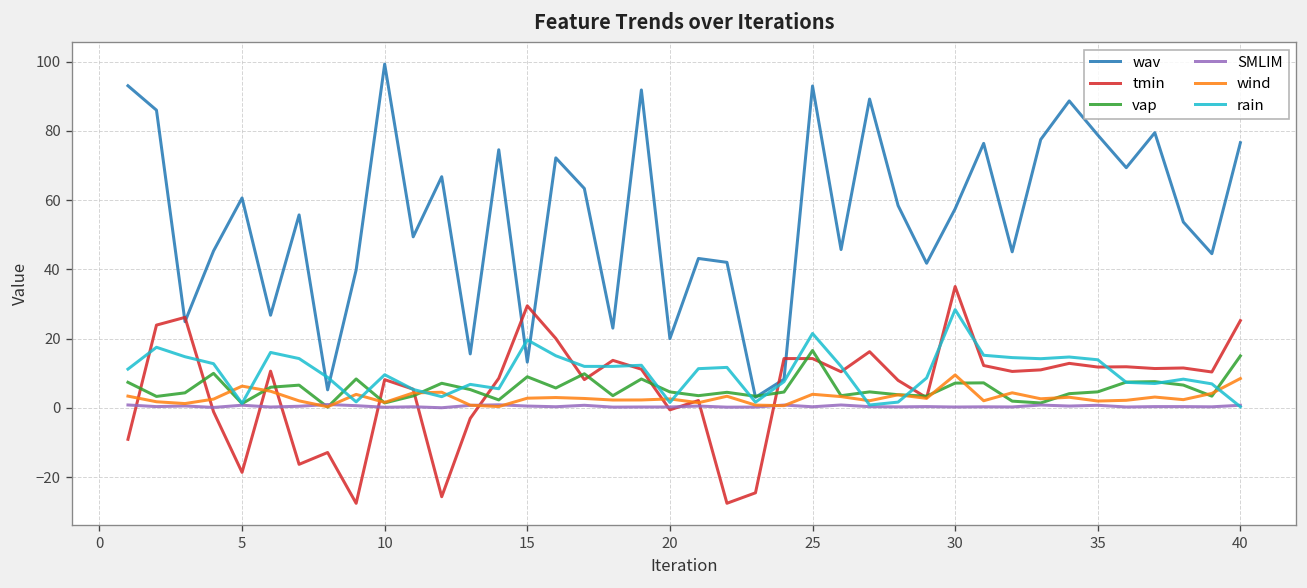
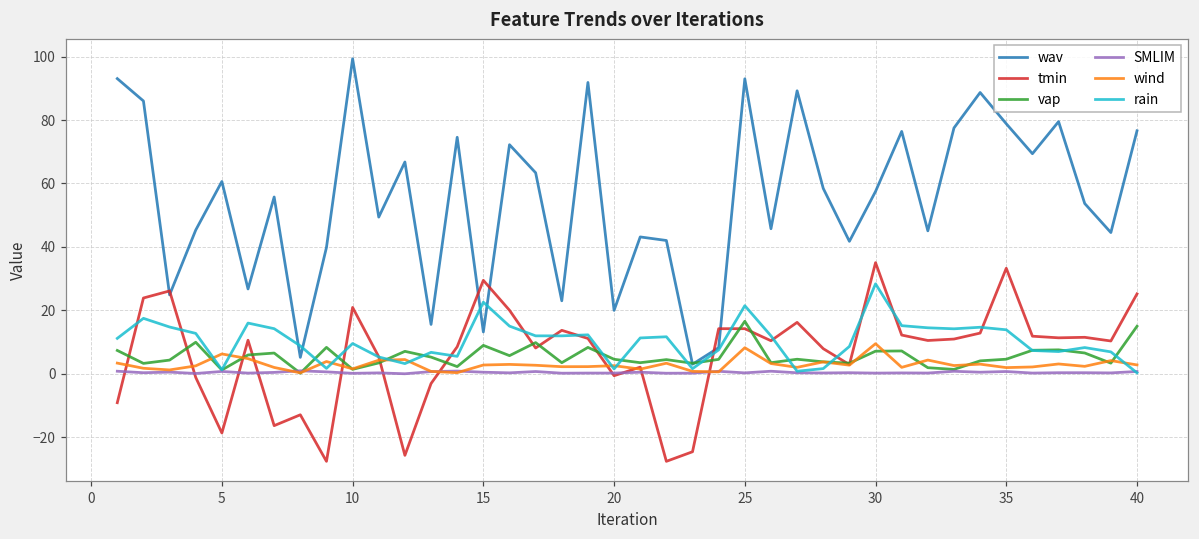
  {
    "wav": {
      "5": 61,
      "10": 99,
      "15": 13,
      "20": 20,
      "25": 93,
      "30": 58,
      "35": 79,
      "40": 77
    },
    "tmin": {
      "5": -19,
-     "10": 8,
+     "10": 21,
      "15": 29,
      "25": 14,
      "30": 35,
-     "35": 12,
+     "35": 33,
      "40": 25
    },
    "vap": {
      "15": 9,
      "20": 5,
      "25": 17,
      "30": 7,
      "35": 5,
      "40": 15
    },
    "SMLIM": {
      "10": 0,
      "15": 1,
      "25": 0,
      "30": 0,
      "35": 1
    },
    "wind": {
      "5": 6,
      "15": 3,
      "20": 3,
-     "25": 4,
+     "25": 8,
      "30": 10,
      "35": 2,
-     "40": 8
+     "40": 3
    },
    "rain": {
      "10": 10,
-     "15": 20,
+     "15": 23,
      "20": 2,
      "25": 21,
      "30": 28,
      "35": 14
    }
  }
